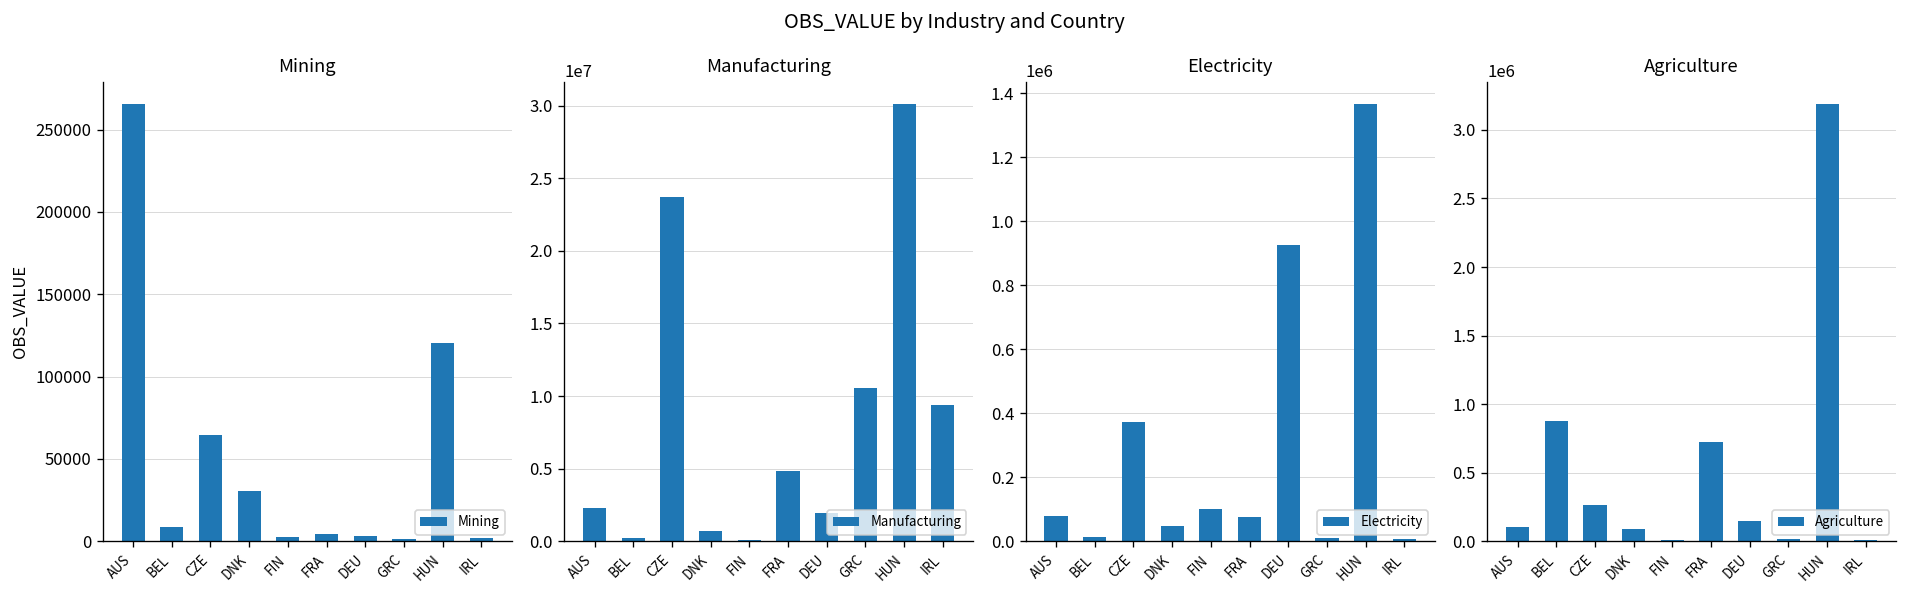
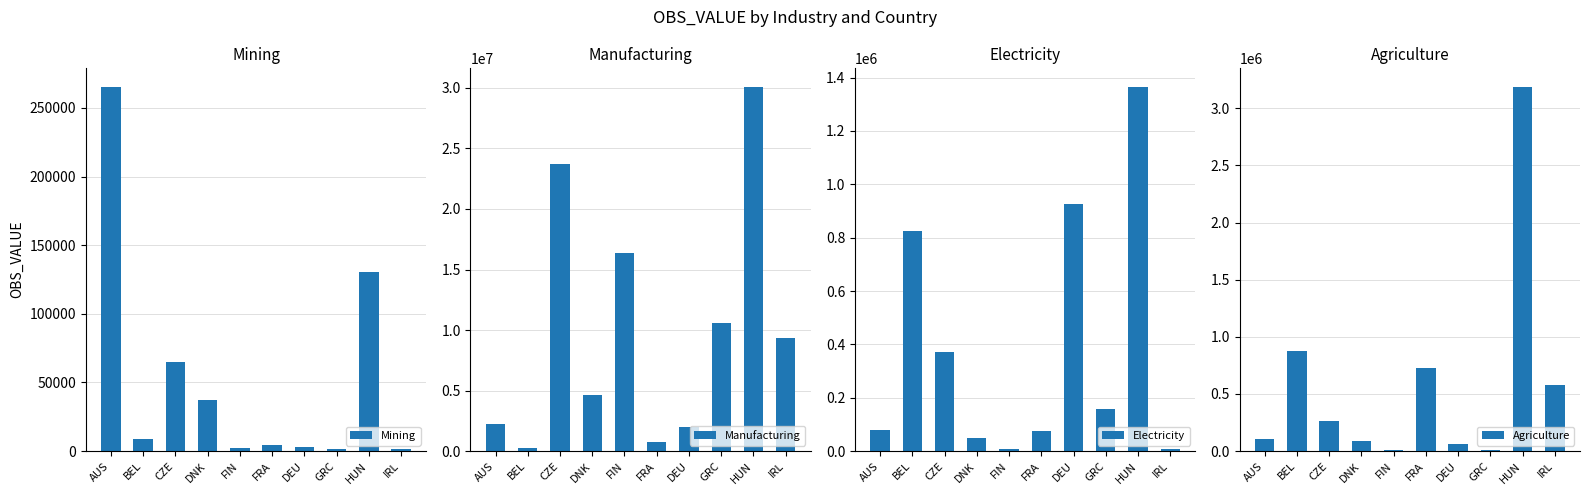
  {
    "Mining": {
      "AUS": 266000,
      "BEL": 9000,
      "CZE": 65000,
-     "DNK": 30000,
+     "DNK": 37000,
      "FIN": 2000,
      "FRA": 5000,
      "DEU": 3000,
-     "HUN": 120000
+     "HUN": 131000
    },
    "Manufacturing": {
      "AUS": 2300000,
      "BEL": 200000,
      "CZE": 23700000,
-     "DNK": 700000,
-     "FIN": 100000,
-     "FRA": 4800000,
+     "DNK": 4600000,
+     "FIN": 16300000,
+     "FRA": 800000,
      "DEU": 2000000,
      "GRC": 10600000,
      "HUN": 30100000,
      "IRL": 9400000
    },
    "Electricity": {
      "AUS": 80000,
-     "BEL": 10000,
+     "BEL": 820000,
      "CZE": 370000,
      "DNK": 50000,
-     "FIN": 100000,
+     "FIN": 10000,
      "FRA": 80000,
      "DEU": 920000,
-     "GRC": 10000,
+     "GRC": 160000,
      "HUN": 1370000
    },
    "Agriculture": {
      "AUS": 100000,
      "BEL": 880000,
      "CZE": 260000,
      "DNK": 90000,
      "FRA": 730000,
-     "DEU": 140000,
+     "DEU": 60000,
      "HUN": 3190000,
-     "IRL": 10000
+     "IRL": 570000
    }
  }
